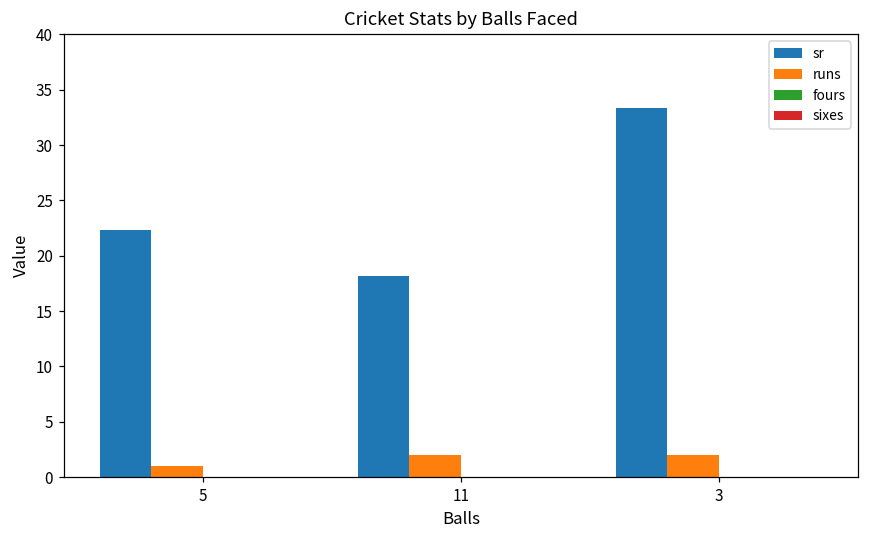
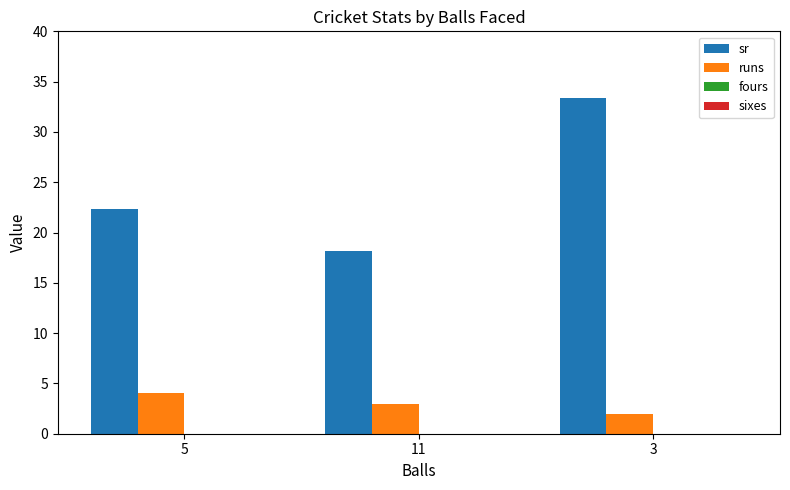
  {
    "sr": {
      "5": 22.3,
      "11": 18,
      "3": 33.3
    },
    "runs": {
-     "5": 1,
-     "11": 2,
+     "5": 4,
+     "11": 3,
      "3": 2
    },
    "fours": {
      "5": 0,
      "11": 0,
      "3": 0
    },
    "sixes": {
      "5": 0,
      "11": 0,
      "3": 0
    }
  }
